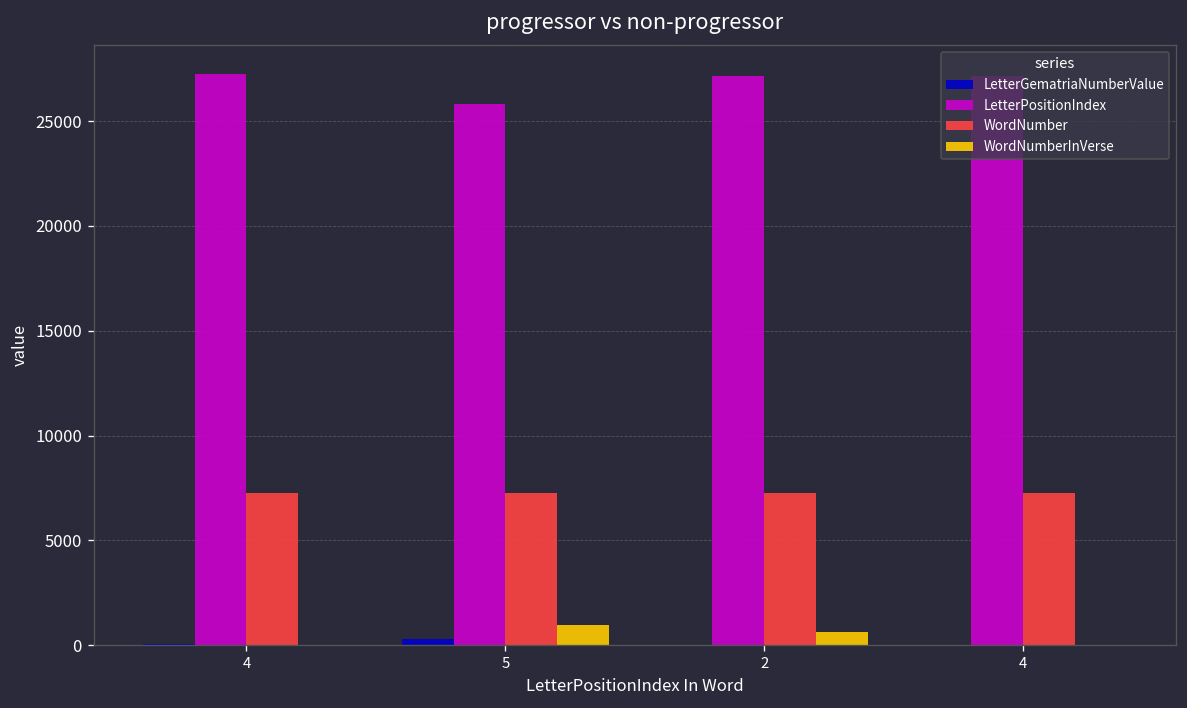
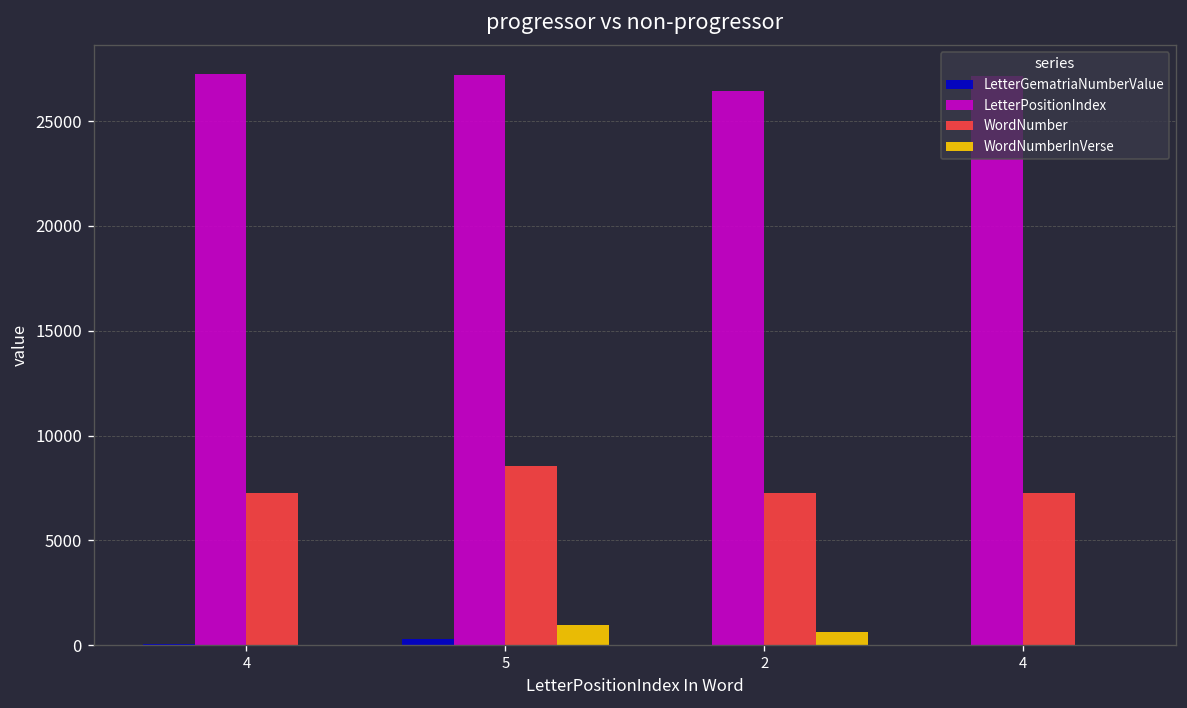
  {
    "LetterGematriaNumberValue": {
      "5": 300
    },
    "LetterPositionIndex": {
-     "5": 25800,
-     "2": 27200
+     "5": 27200,
+     "2": 26400
    },
    "WordNumber": {
-     "5": 7300,
+     "5": 8500,
      "2": 7300
    },
    "WordNumberInVerse": {
      "5": 1000,
      "2": 600
    }
  }
